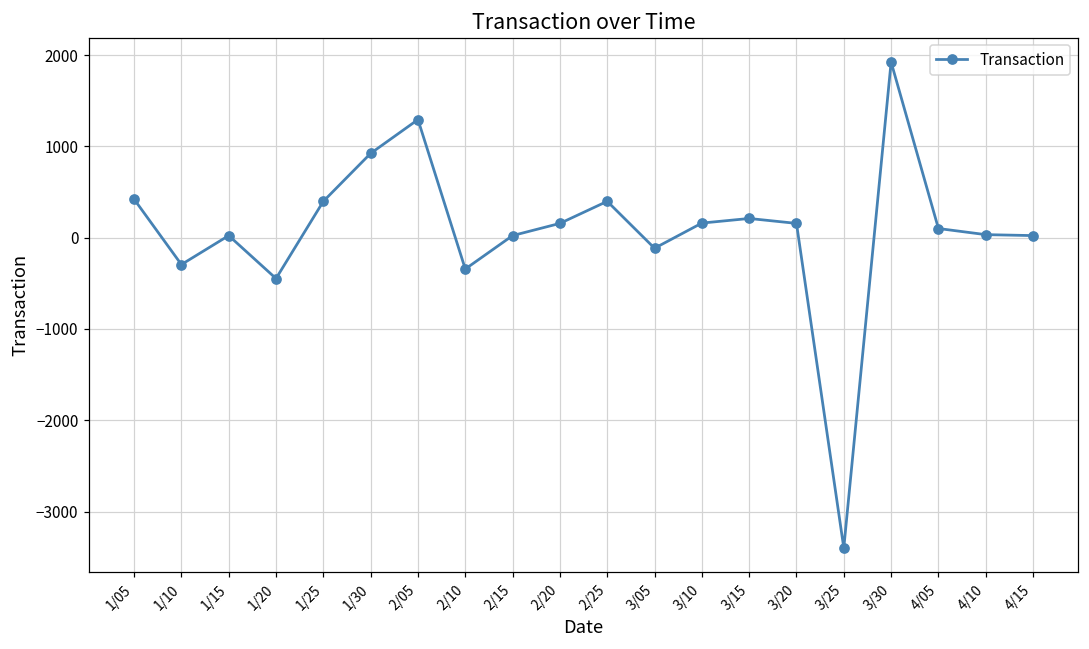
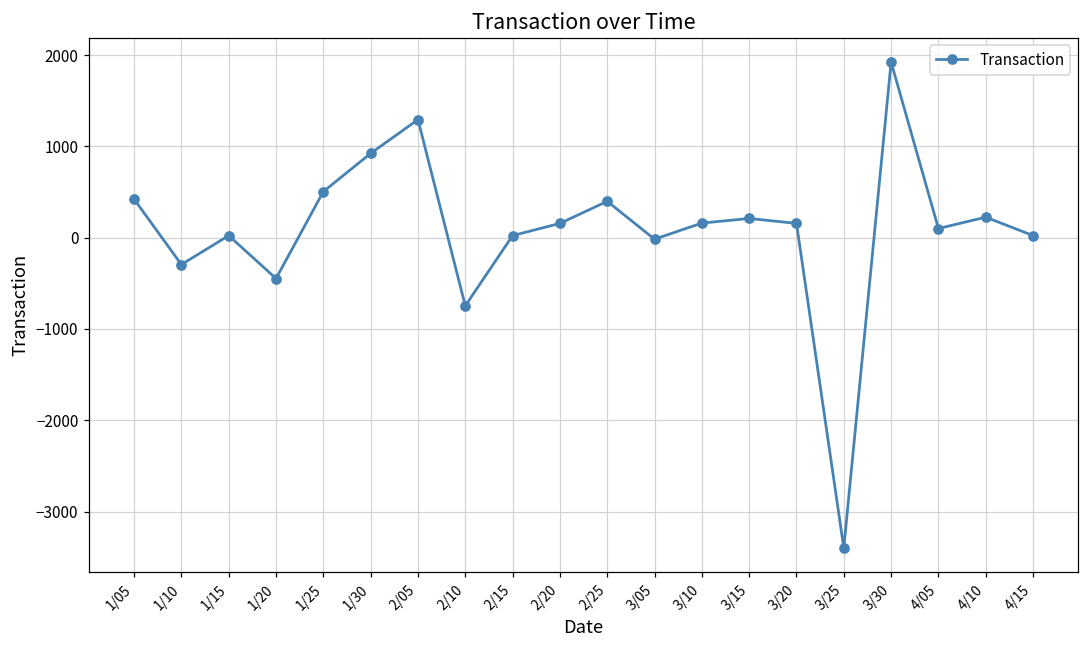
  {
    "1/05": 400,
    "1/10": -300,
    "1/15": 0,
    "1/20": -400,
-   "1/25": 400,
+   "1/25": 500,
    "1/30": 900,
    "2/05": 1300,
-   "2/10": -300,
+   "2/10": -700,
    "2/15": 0,
    "2/20": 200,
    "2/25": 400,
-   "3/05": -100,
+   "3/05": 0,
    "3/10": 200,
    "3/15": 200,
    "3/20": 200,
    "3/25": -3400,
    "3/30": 1900,
    "4/05": 100,
-   "4/10": 0,
+   "4/10": 200,
    "4/15": 0
  }
